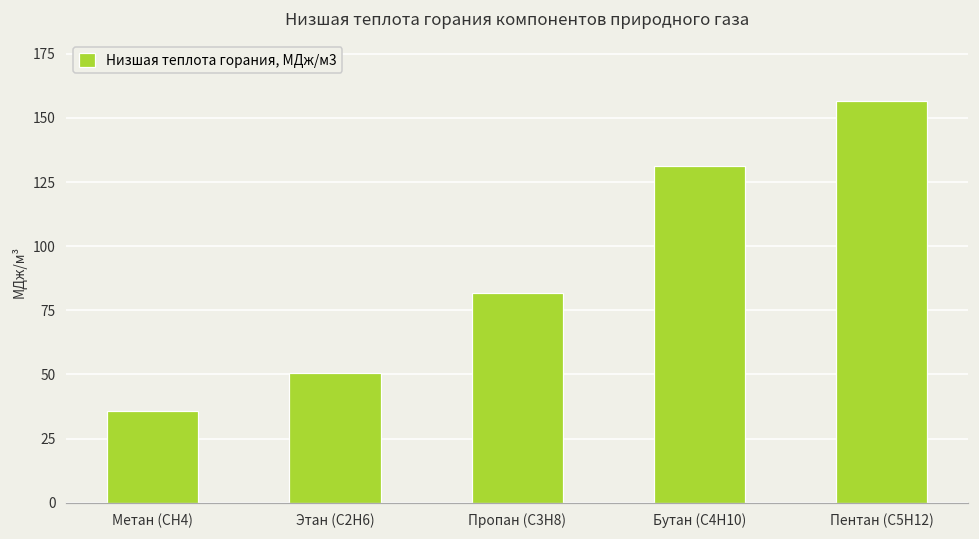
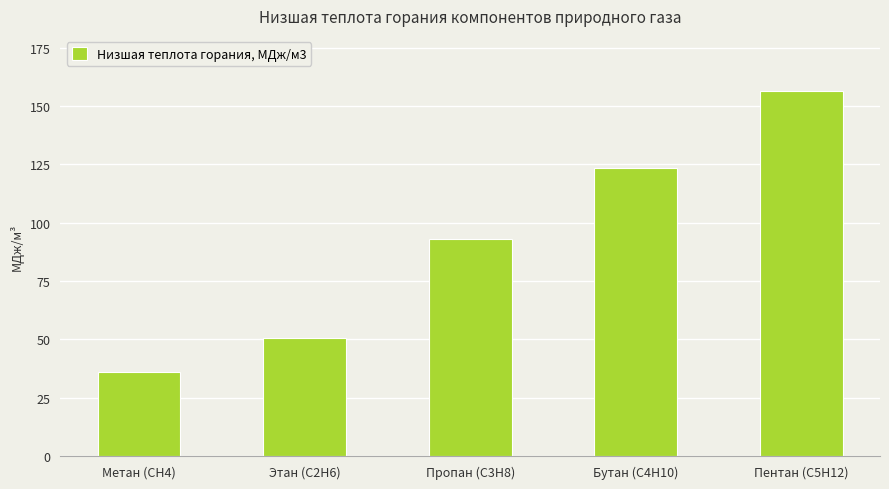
  {
    "Метан (СН4)": 36,
    "Этан (С2Н6)": 50,
-   "Пропан (С3Н8)": 82,
-   "Бутан (С4Н10)": 131,
+   "Пропан (С3Н8)": 93,
+   "Бутан (С4Н10)": 124,
    "Пентан (С5Н12)": 157
  }
